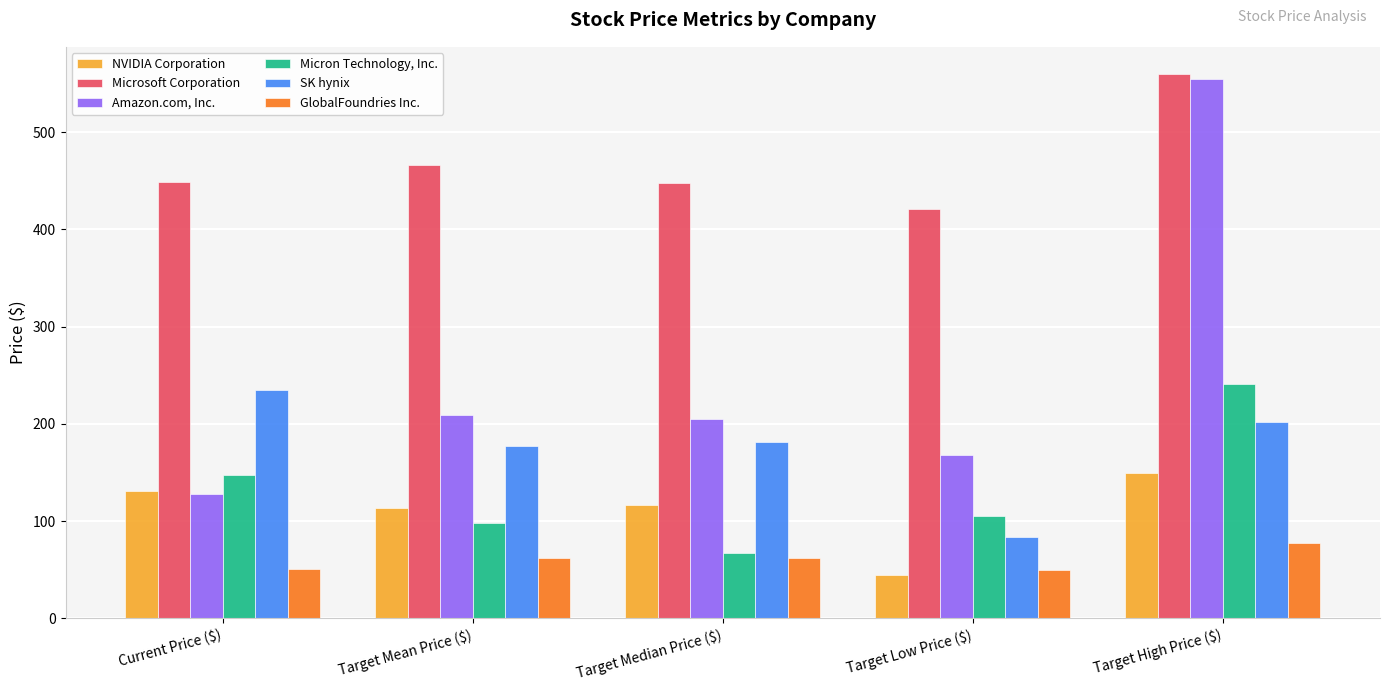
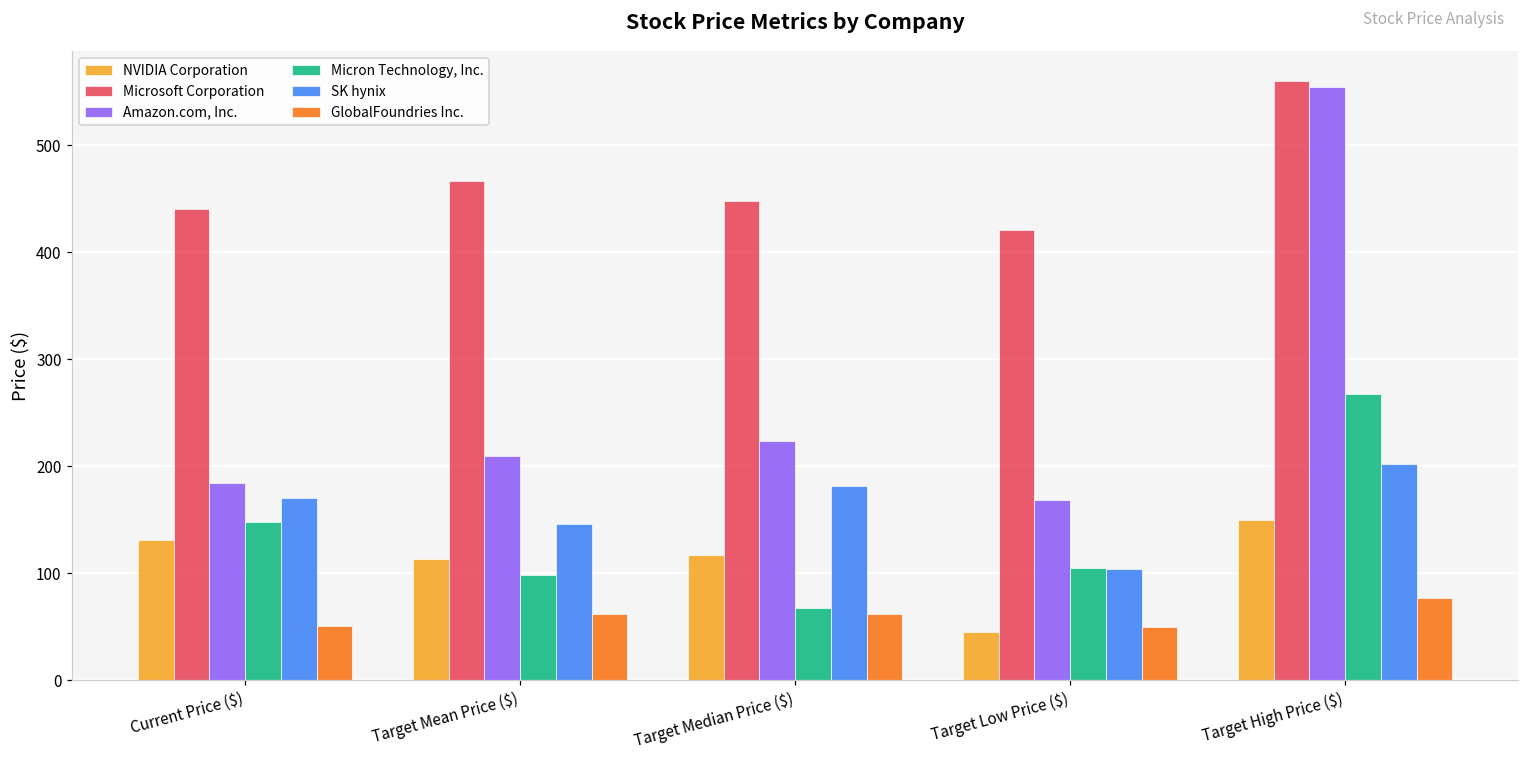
  {
    "Microsoft Corporation": {
-     "Current Price ($)": 450,
+     "Current Price ($)": 440,
      "Target Mean Price ($)": 470,
      "Target Median Price ($)": 450,
      "Target Low Price ($)": 420,
      "Target High Price ($)": 560
    },
    "Amazon.com, Inc.": {
-     "Current Price ($)": 130,
+     "Current Price ($)": 180,
      "Target Mean Price ($)": 210,
-     "Target Median Price ($)": 210,
+     "Target Median Price ($)": 220,
      "Target Low Price ($)": 170,
      "Target High Price ($)": 550
    },
    "Micron Technology, Inc.": {
      "Current Price ($)": 150,
      "Target Mean Price ($)": 100,
      "Target Median Price ($)": 70,
      "Target Low Price ($)": 110,
-     "Target High Price ($)": 240
+     "Target High Price ($)": 270
    },
    "SK hynix": {
-     "Current Price ($)": 230,
-     "Target Mean Price ($)": 180,
+     "Current Price ($)": 170,
+     "Target Mean Price ($)": 150,
      "Target Median Price ($)": 180,
-     "Target Low Price ($)": 80,
+     "Target Low Price ($)": 100,
      "Target High Price ($)": 200
    }
  }
